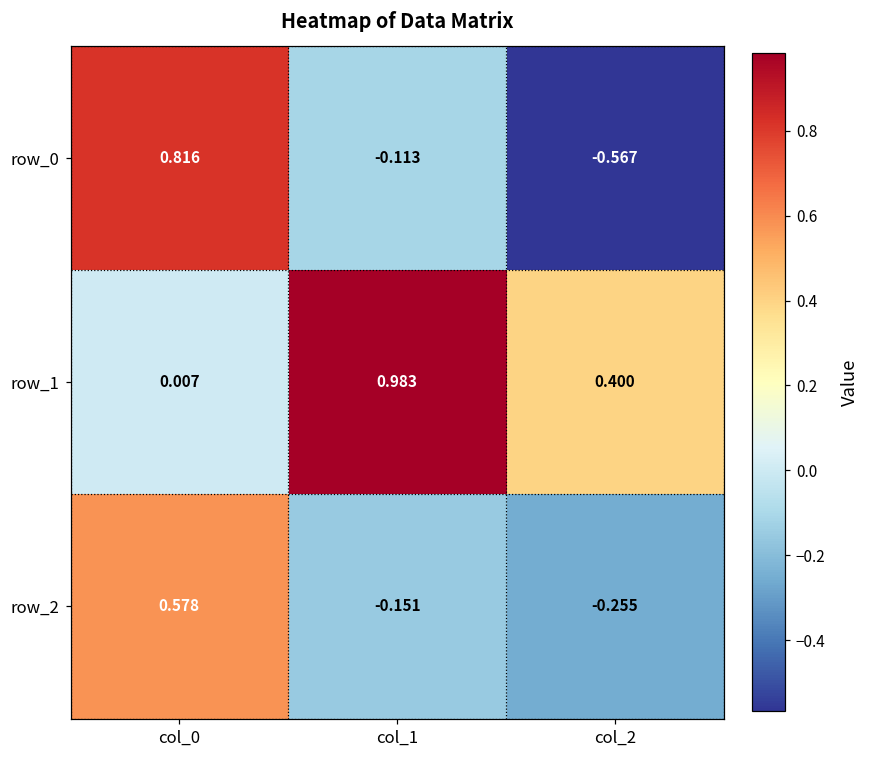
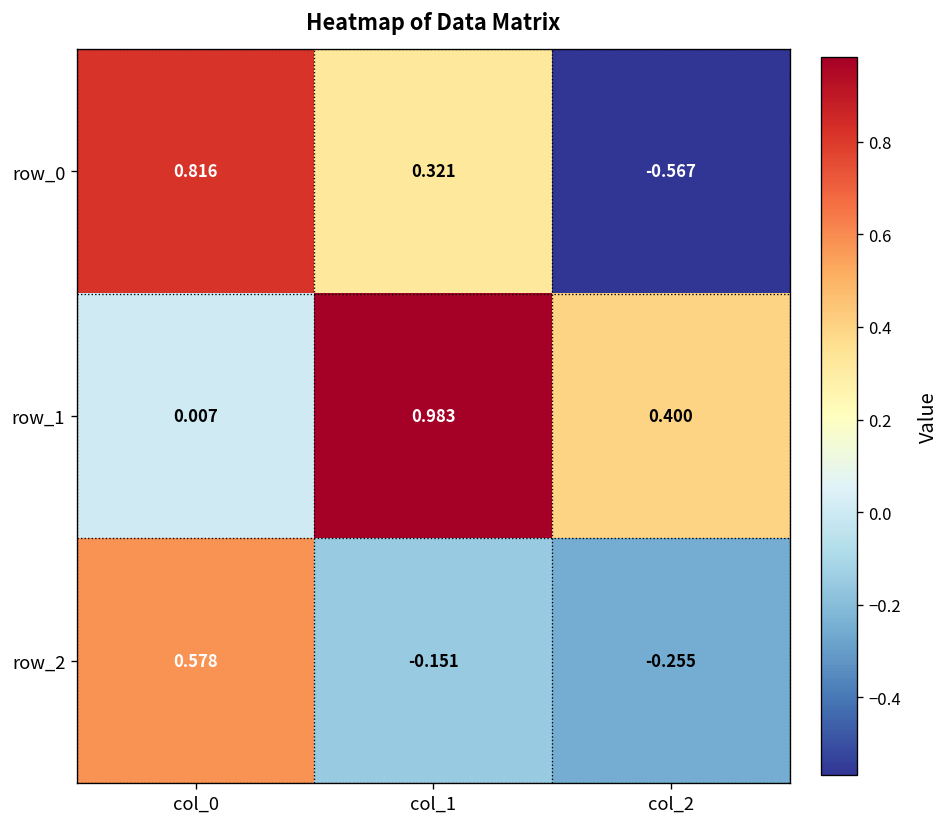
  {
    "row_0": {
      "col_0": 0.816,
-     "col_1": -0.113,
+     "col_1": 0.321,
      "col_2": -0.567
    },
    "row_1": {
      "col_0": 0.007,
      "col_1": 0.983,
      "col_2": 0.400
    },
    "row_2": {
      "col_0": 0.578,
      "col_1": -0.151,
      "col_2": -0.255
    }
  }
